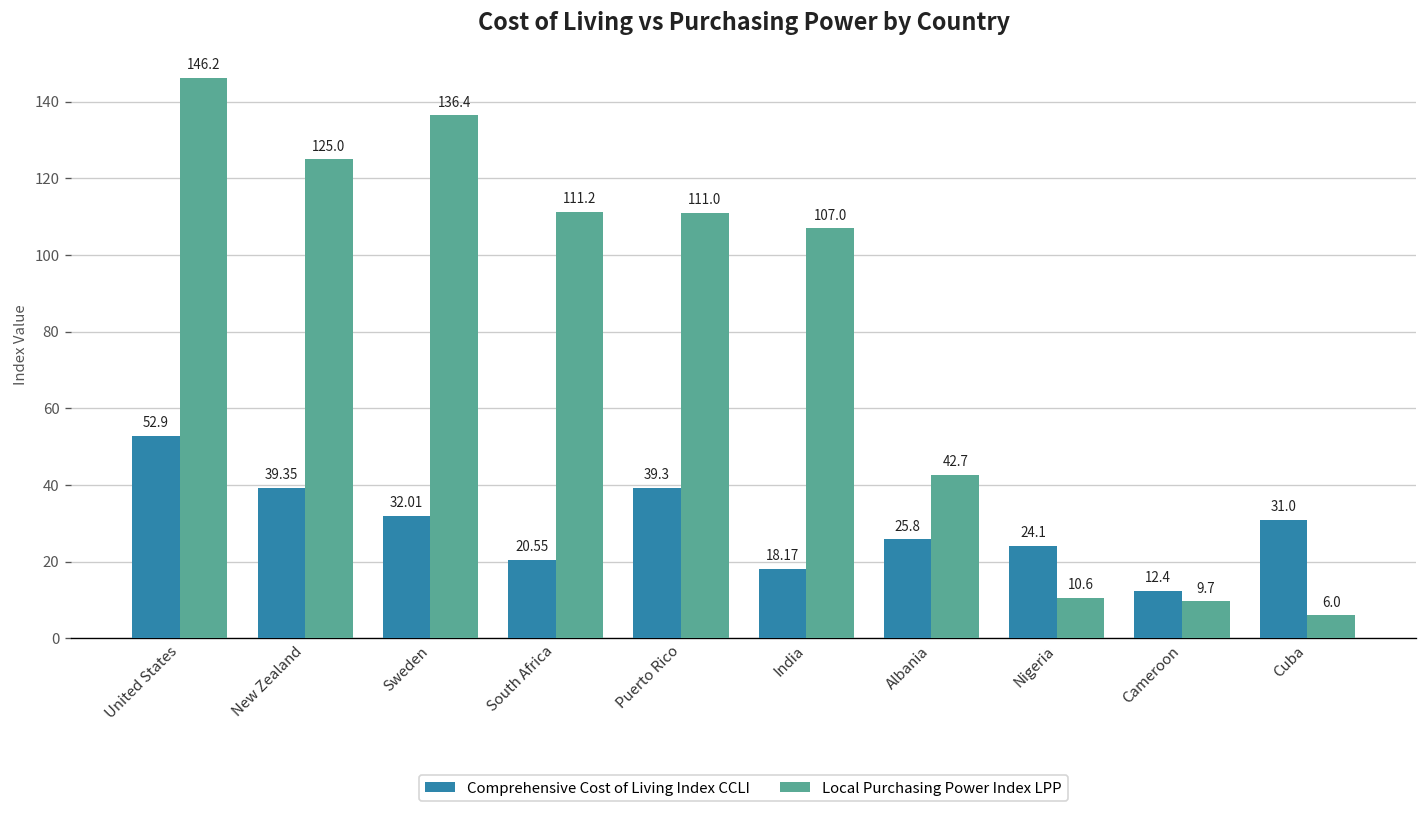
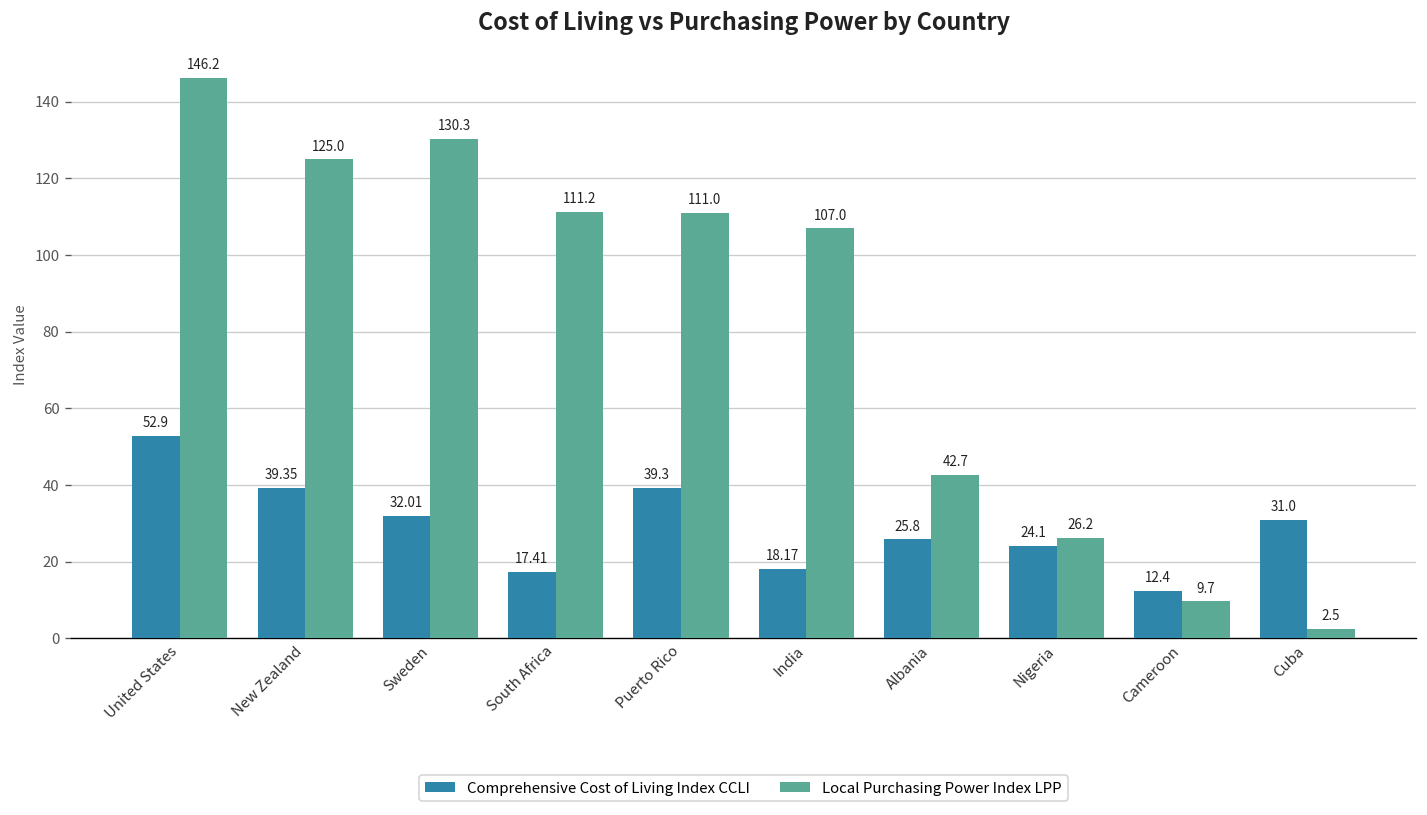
  {
    "Comprehensive Cost of Living Index CCLI": {
      "United States": 52.9,
      "New Zealand": 39.35,
      "Sweden": 32.01,
-     "South Africa": 20.55,
+     "South Africa": 17.41,
      "Puerto Rico": 39.3,
      "India": 18.17,
      "Albania": 25.8,
      "Nigeria": 24.1,
      "Cameroon": 12.4,
      "Cuba": 31.0
    },
    "Local Purchasing Power Index LPP": {
      "United States": 146.2,
      "New Zealand": 125.0,
-     "Sweden": 136.4,
+     "Sweden": 130.3,
      "South Africa": 111.2,
      "Puerto Rico": 111.0,
      "India": 107.0,
      "Albania": 42.7,
-     "Nigeria": 10.6,
+     "Nigeria": 26.2,
      "Cameroon": 9.7,
-     "Cuba": 6.0
+     "Cuba": 2.5
    }
  }
